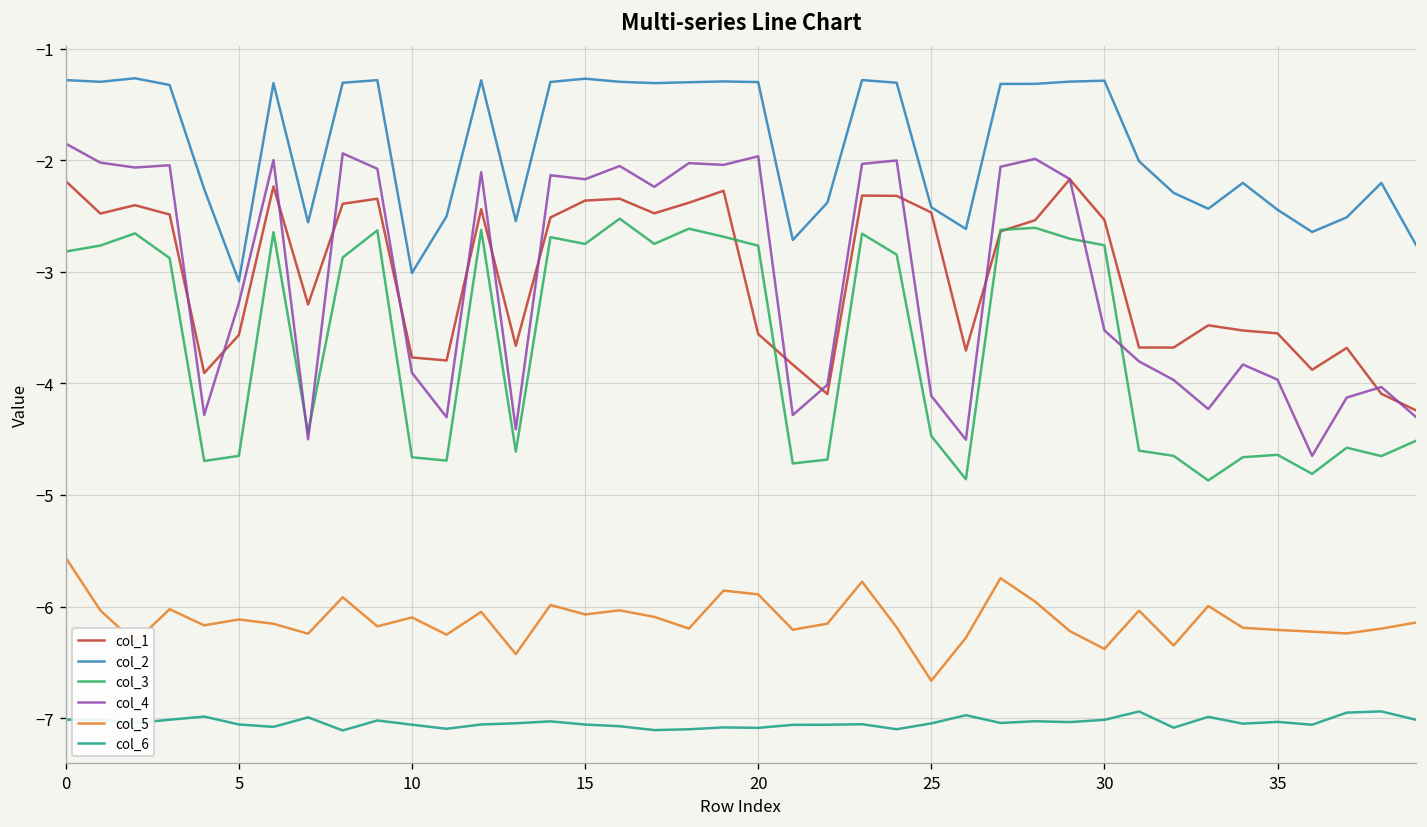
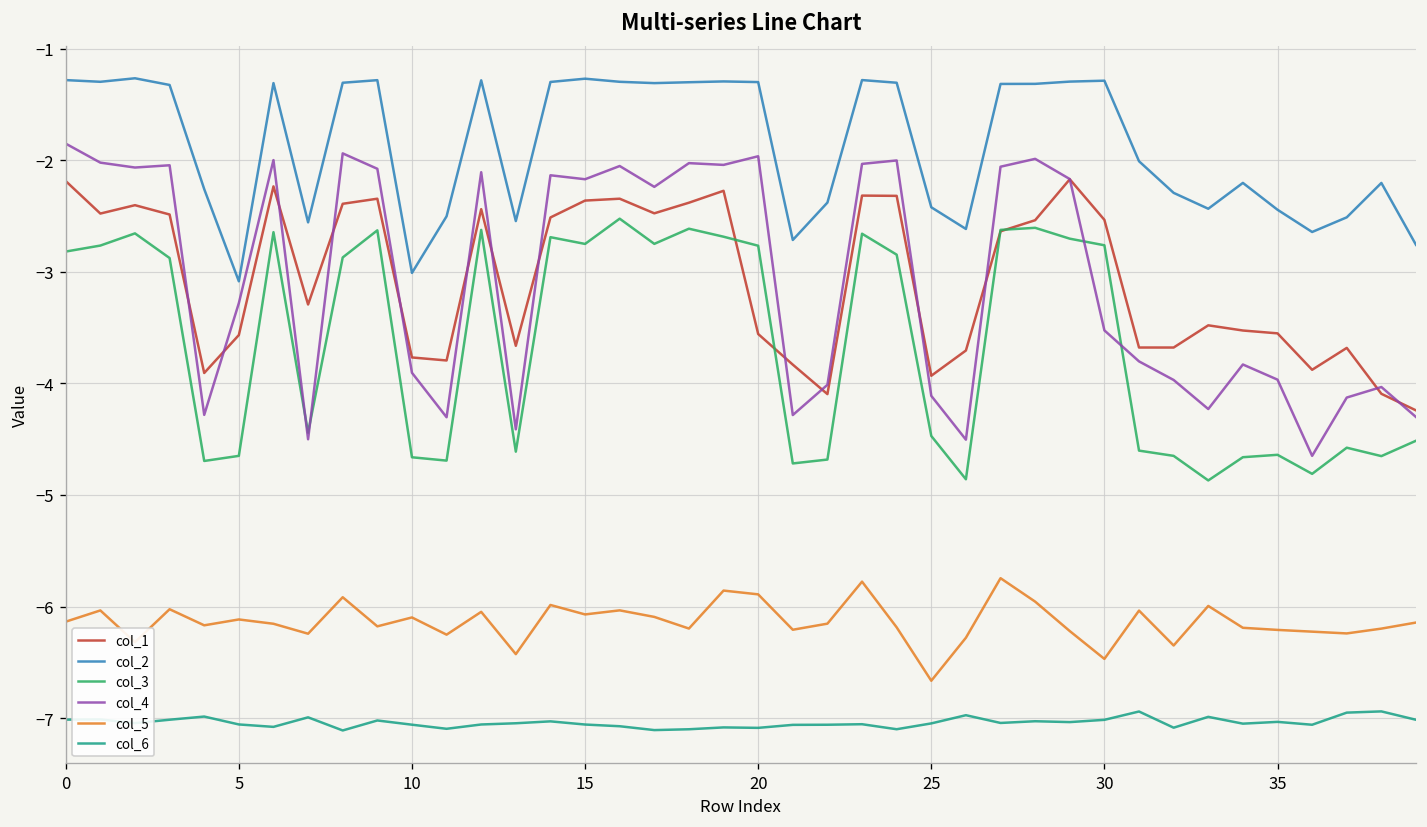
  {
    "col_1": {
      "0": -2.2,
      "5": -3.6,
      "10": -3.8,
      "15": -2.4,
      "20": -3.6,
-     "25": -2.5,
+     "25": -3.9,
      "30": -2.5,
      "35": -3.6
    },
    "col_2": {
      "0": -1.3,
      "5": -3.1,
      "10": -3.0,
      "15": -1.3,
      "20": -1.3,
      "25": -2.4,
      "30": -1.3,
      "35": -2.4
    },
    "col_4": {
      "0": -1.9,
      "5": -3.3,
      "10": -3.9,
      "15": -2.2,
      "20": -2.0,
      "25": -4.1,
      "30": -3.5,
      "35": -4.0
    },
    "col_5": {
-     "0": -5.6,
+     "0": -6.1,
      "5": -6.1,
      "10": -6.1,
      "15": -6.1,
      "20": -5.9,
      "25": -6.7,
-     "30": -6.4,
+     "30": -6.5,
      "35": -6.2
    }
  }
